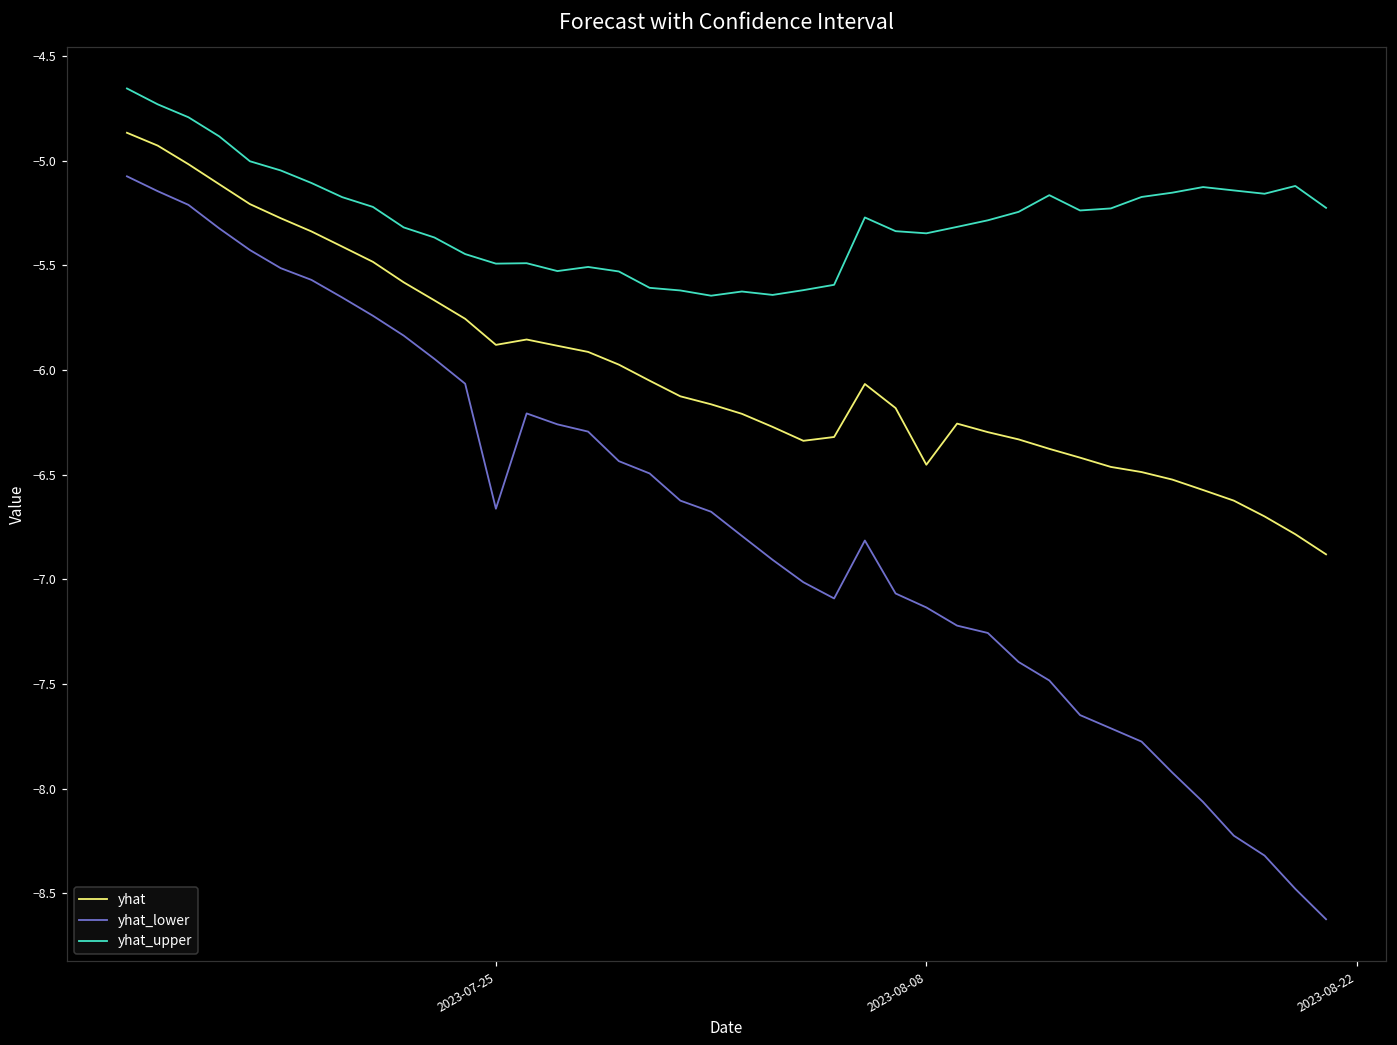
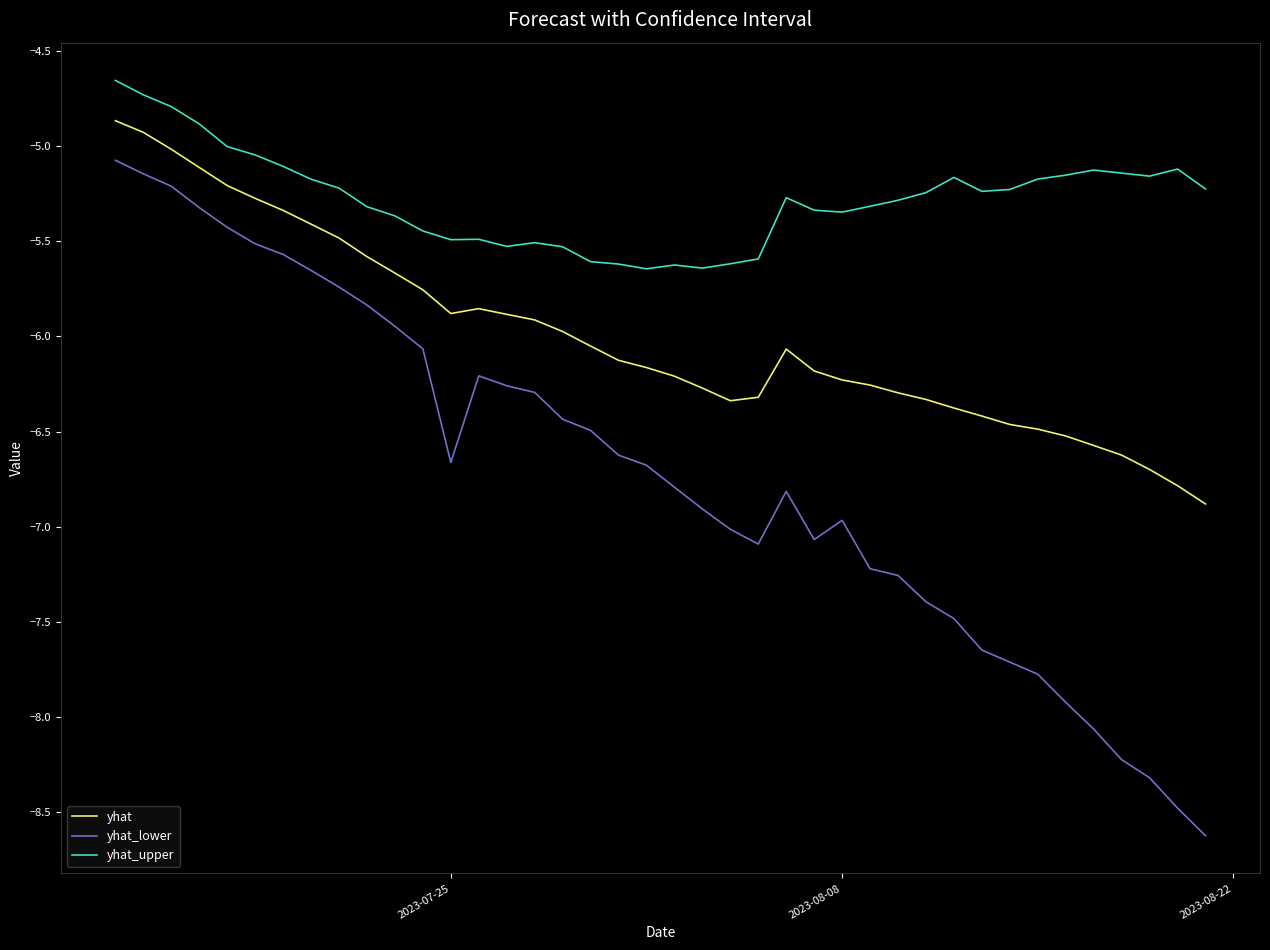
  {
    "yhat": {
      "2023-07-25": -5.88,
-     "2023-08-08": -6.45
+     "2023-08-08": -6.23
    },
    "yhat_lower": {
      "2023-07-25": -6.66,
-     "2023-08-08": -7.13
+     "2023-08-08": -6.97
    },
    "yhat_upper": {
      "2023-07-25": -5.49,
      "2023-08-08": -5.35
    }
  }
